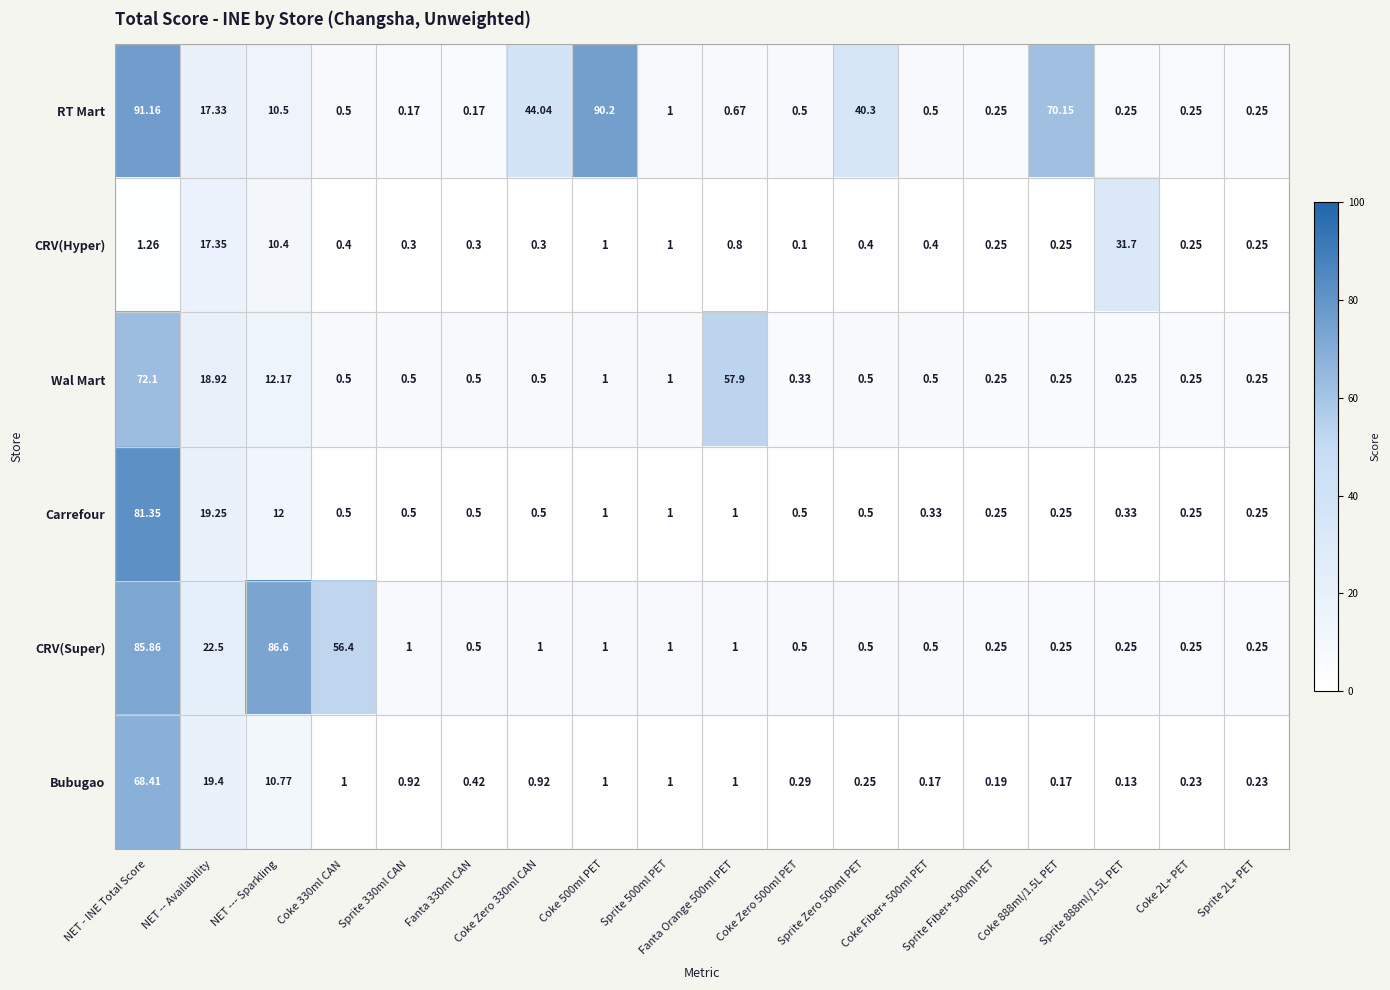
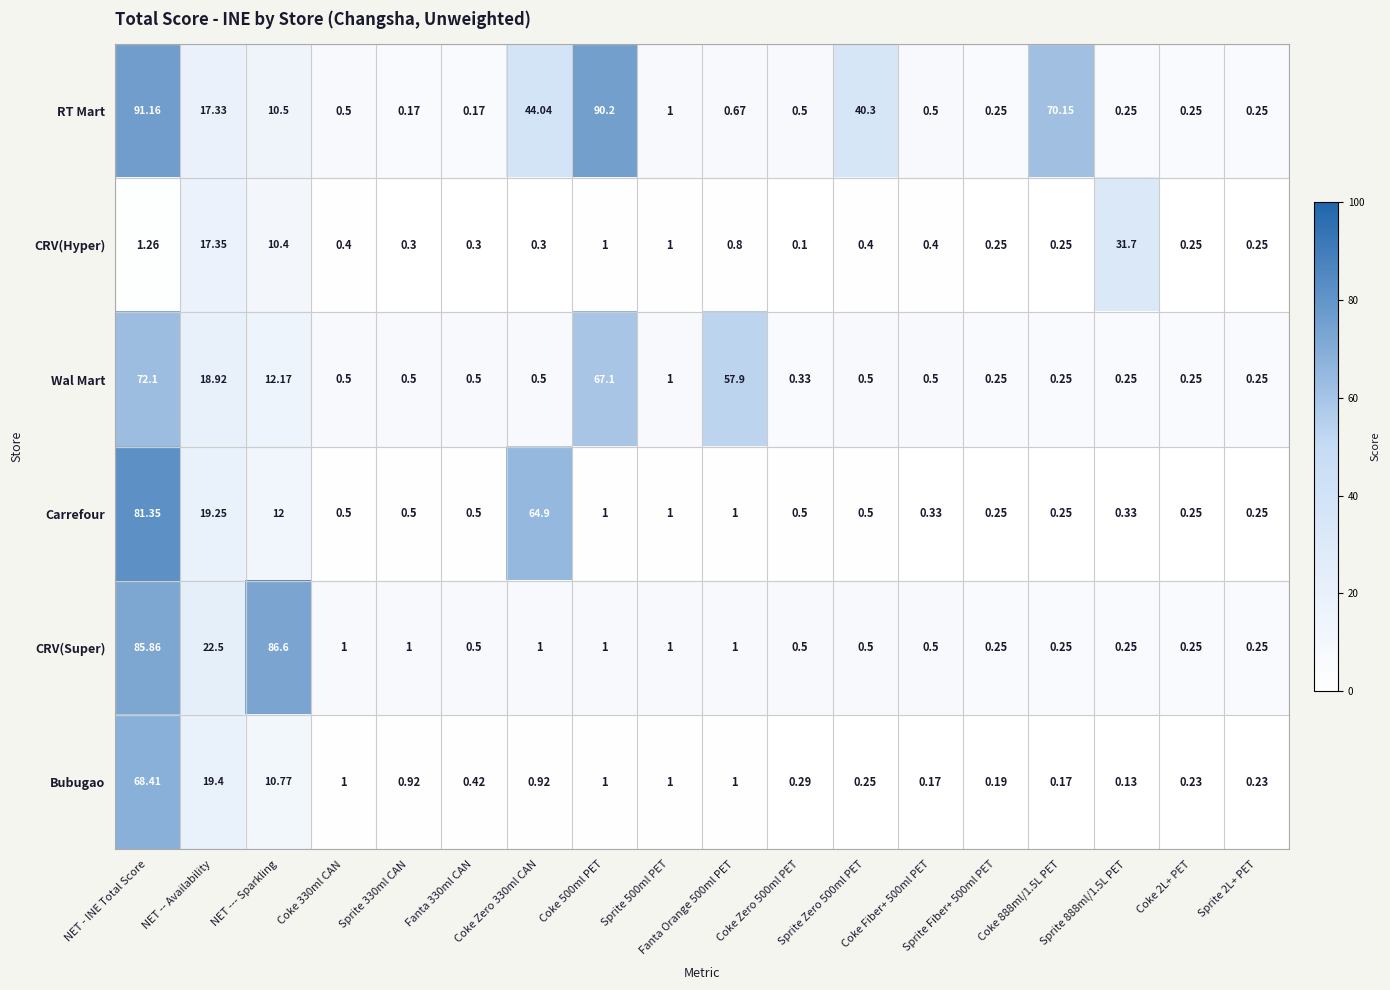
  {
    "RT Mart": {
      "NET - INE Total Score": 91.16,
      "NET -- Availability": 17.33,
      "NET --- Sparkling": 10.5,
      "Coke 330ml CAN": 0.5,
      "Sprite 330ml CAN": 0.17,
      "Fanta 330ml CAN": 0.17,
      "Coke Zero 330ml CAN": 44.04,
      "Coke 500ml PET": 90.2,
      "Sprite 500ml PET": 1,
      "Fanta Orange 500ml PET": 0.67,
      "Coke Zero 500ml PET": 0.5,
      "Sprite Zero 500ml PET": 40.3,
      "Coke Fiber+ 500ml PET": 0.5,
      "Sprite Fiber+ 500ml PET": 0.25,
      "Coke 888ml/1.5L PET": 70.15,
      "Sprite 888ml/1.5L PET": 0.25,
      "Coke 2L+ PET": 0.25,
      "Sprite 2L+ PET": 0.25
    },
    "CRV(Hyper)": {
      "NET - INE Total Score": 1.26,
      "NET -- Availability": 17.35,
      "NET --- Sparkling": 10.4,
      "Coke 330ml CAN": 0.4,
      "Sprite 330ml CAN": 0.3,
      "Fanta 330ml CAN": 0.3,
      "Coke Zero 330ml CAN": 0.3,
      "Coke 500ml PET": 1,
      "Sprite 500ml PET": 1,
      "Fanta Orange 500ml PET": 0.8,
      "Coke Zero 500ml PET": 0.1,
      "Sprite Zero 500ml PET": 0.4,
      "Coke Fiber+ 500ml PET": 0.4,
      "Sprite Fiber+ 500ml PET": 0.25,
      "Coke 888ml/1.5L PET": 0.25,
      "Sprite 888ml/1.5L PET": 31.7,
      "Coke 2L+ PET": 0.25,
      "Sprite 2L+ PET": 0.25
    },
    "Wal Mart": {
      "NET - INE Total Score": 72.1,
      "NET -- Availability": 18.92,
      "NET --- Sparkling": 12.17,
      "Coke 330ml CAN": 0.5,
      "Sprite 330ml CAN": 0.5,
      "Fanta 330ml CAN": 0.5,
      "Coke Zero 330ml CAN": 0.5,
-     "Coke 500ml PET": 1,
+     "Coke 500ml PET": 67.1,
      "Sprite 500ml PET": 1,
      "Fanta Orange 500ml PET": 57.9,
      "Coke Zero 500ml PET": 0.33,
      "Sprite Zero 500ml PET": 0.5,
      "Coke Fiber+ 500ml PET": 0.5,
      "Sprite Fiber+ 500ml PET": 0.25,
      "Coke 888ml/1.5L PET": 0.25,
      "Sprite 888ml/1.5L PET": 0.25,
      "Coke 2L+ PET": 0.25,
      "Sprite 2L+ PET": 0.25
    },
    "Carrefour": {
      "NET - INE Total Score": 81.35,
      "NET -- Availability": 19.25,
      "NET --- Sparkling": 12,
      "Coke 330ml CAN": 0.5,
      "Sprite 330ml CAN": 0.5,
      "Fanta 330ml CAN": 0.5,
-     "Coke Zero 330ml CAN": 0.5,
+     "Coke Zero 330ml CAN": 64.9,
      "Coke 500ml PET": 1,
      "Sprite 500ml PET": 1,
      "Fanta Orange 500ml PET": 1,
      "Coke Zero 500ml PET": 0.5,
      "Sprite Zero 500ml PET": 0.5,
      "Coke Fiber+ 500ml PET": 0.33,
      "Sprite Fiber+ 500ml PET": 0.25,
      "Coke 888ml/1.5L PET": 0.25,
      "Sprite 888ml/1.5L PET": 0.33,
      "Coke 2L+ PET": 0.25,
      "Sprite 2L+ PET": 0.25
    },
    "CRV(Super)": {
      "NET - INE Total Score": 85.86,
      "NET -- Availability": 22.5,
      "NET --- Sparkling": 86.6,
-     "Coke 330ml CAN": 56.4,
+     "Coke 330ml CAN": 1,
      "Sprite 330ml CAN": 1,
      "Fanta 330ml CAN": 0.5,
      "Coke Zero 330ml CAN": 1,
      "Coke 500ml PET": 1,
      "Sprite 500ml PET": 1,
      "Fanta Orange 500ml PET": 1,
      "Coke Zero 500ml PET": 0.5,
      "Sprite Zero 500ml PET": 0.5,
      "Coke Fiber+ 500ml PET": 0.5,
      "Sprite Fiber+ 500ml PET": 0.25,
      "Coke 888ml/1.5L PET": 0.25,
      "Sprite 888ml/1.5L PET": 0.25,
      "Coke 2L+ PET": 0.25,
      "Sprite 2L+ PET": 0.25
    },
    "Bubugao": {
      "NET - INE Total Score": 68.41,
      "NET -- Availability": 19.4,
      "NET --- Sparkling": 10.77,
      "Coke 330ml CAN": 1,
      "Sprite 330ml CAN": 0.92,
      "Fanta 330ml CAN": 0.42,
      "Coke Zero 330ml CAN": 0.92,
      "Coke 500ml PET": 1,
      "Sprite 500ml PET": 1,
      "Fanta Orange 500ml PET": 1,
      "Coke Zero 500ml PET": 0.29,
      "Sprite Zero 500ml PET": 0.25,
      "Coke Fiber+ 500ml PET": 0.17,
      "Sprite Fiber+ 500ml PET": 0.19,
      "Coke 888ml/1.5L PET": 0.17,
      "Sprite 888ml/1.5L PET": 0.13,
      "Coke 2L+ PET": 0.23,
      "Sprite 2L+ PET": 0.23
    }
  }
